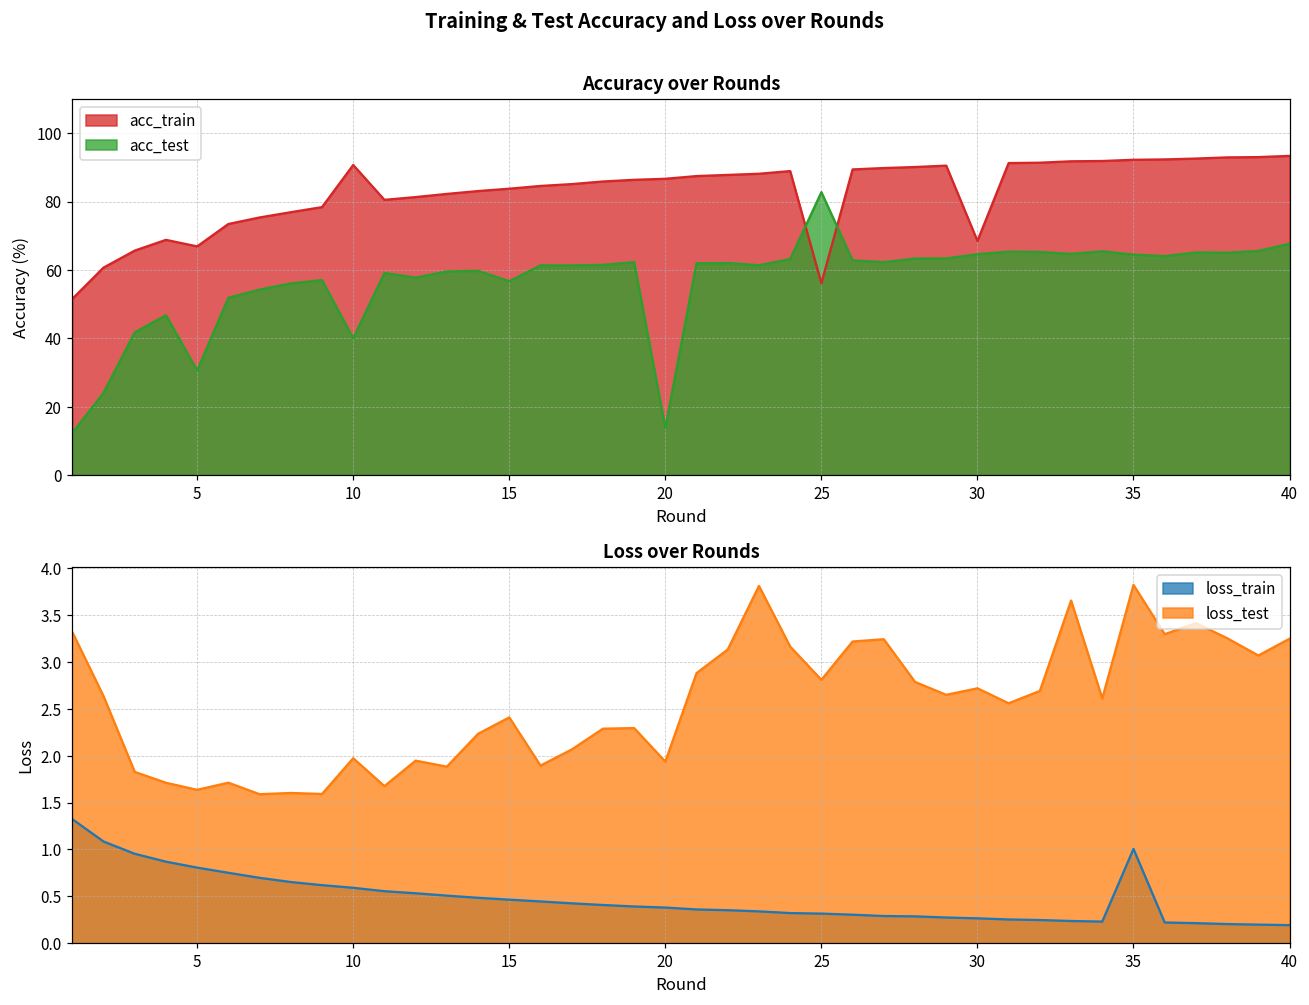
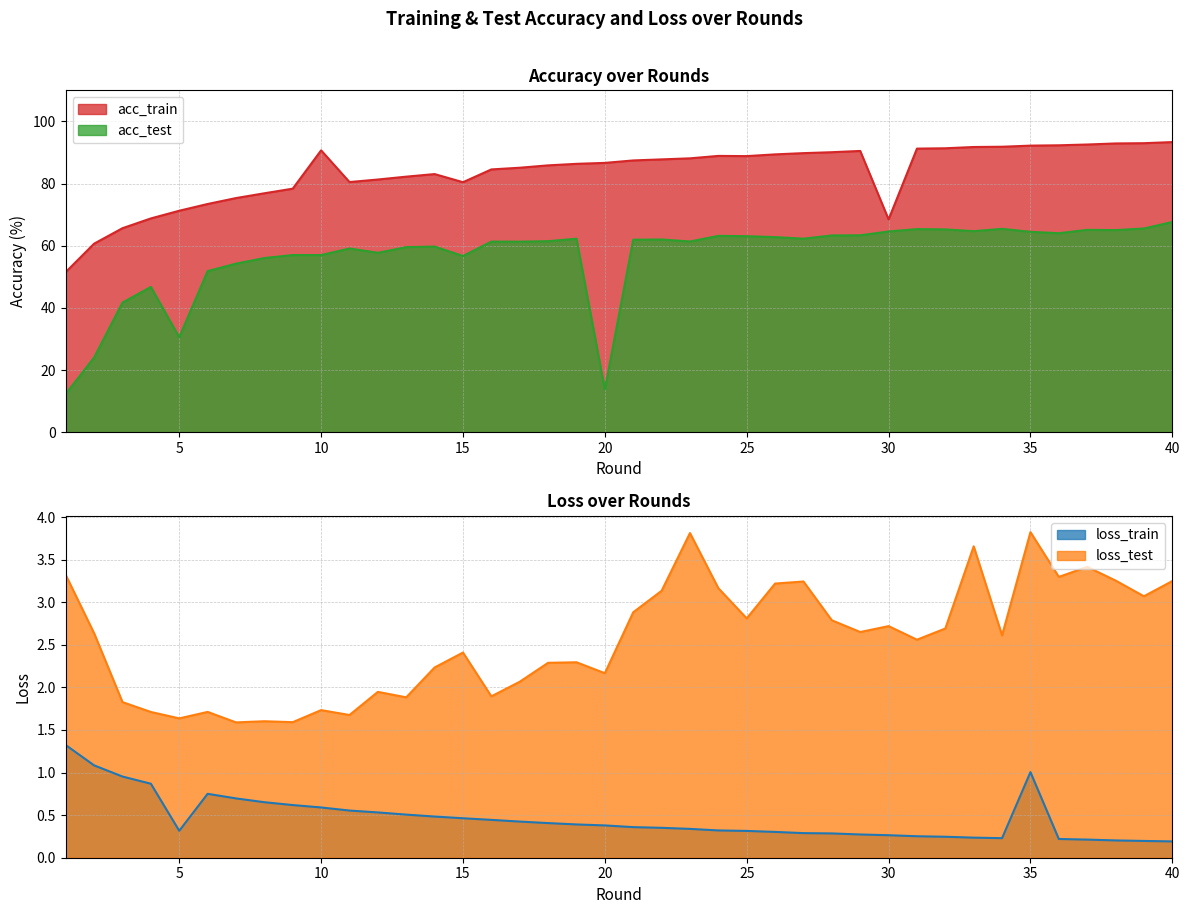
  {
    "Accuracy over Rounds": {
      "acc_train": {
-       "5": 67,
+       "5": 71,
        "10": 91,
-       "15": 84,
+       "15": 80,
        "20": 87,
-       "25": 56,
+       "25": 89,
        "30": 68,
        "35": 92,
        "40": 93
      },
      "acc_test": {
        "5": 31,
-       "10": 40,
+       "10": 57,
        "15": 57,
        "20": 14,
-       "25": 83,
+       "25": 63,
        "30": 65,
        "35": 64,
        "40": 68
      }
    },
    "Loss over Rounds": {
      "loss_train": {
-       "5": 0.8,
+       "5": 0.3,
        "10": 0.6,
        "15": 0.5,
        "20": 0.4,
        "25": 0.3,
        "30": 0.3,
        "35": 1.0,
        "40": 0.2
      },
      "loss_test": {
        "5": 1.6,
-       "10": 2.0,
+       "10": 1.7,
        "15": 2.4,
-       "20": 1.9,
+       "20": 2.2,
        "25": 2.8,
        "30": 2.7,
        "35": 3.8,
        "40": 3.2
      }
    }
  }
